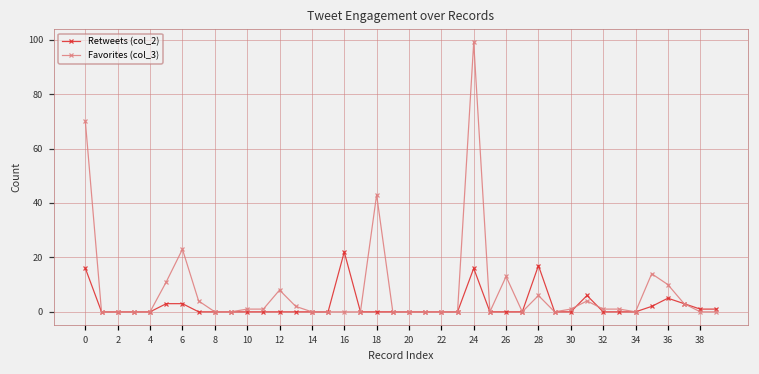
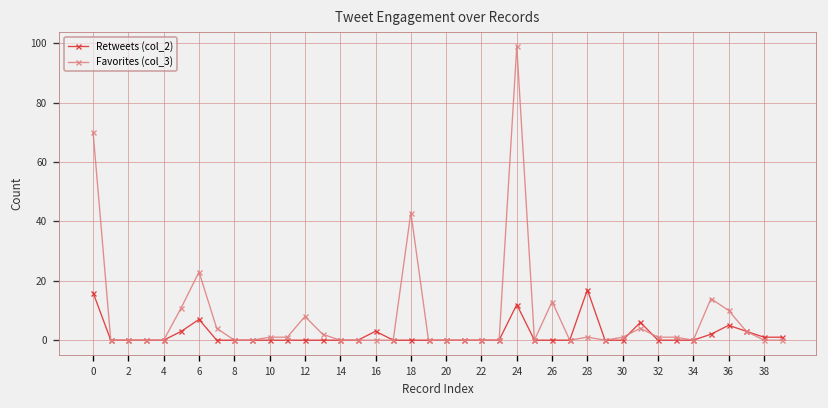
  {
    "Retweets (col_2)": {
      "0": 16,
-     "6": 3,
+     "6": 7,
      "12": 0,
-     "16": 22,
+     "16": 3,
      "18": 0,
-     "24": 16,
+     "24": 12,
      "26": 0,
      "28": 17,
      "36": 5
    },
    "Favorites (col_3)": {
      "0": 70,
      "6": 23,
      "12": 8,
      "16": 0,
      "18": 43,
      "24": 99,
      "26": 13,
-     "28": 6,
+     "28": 1,
      "36": 10
    }
  }
